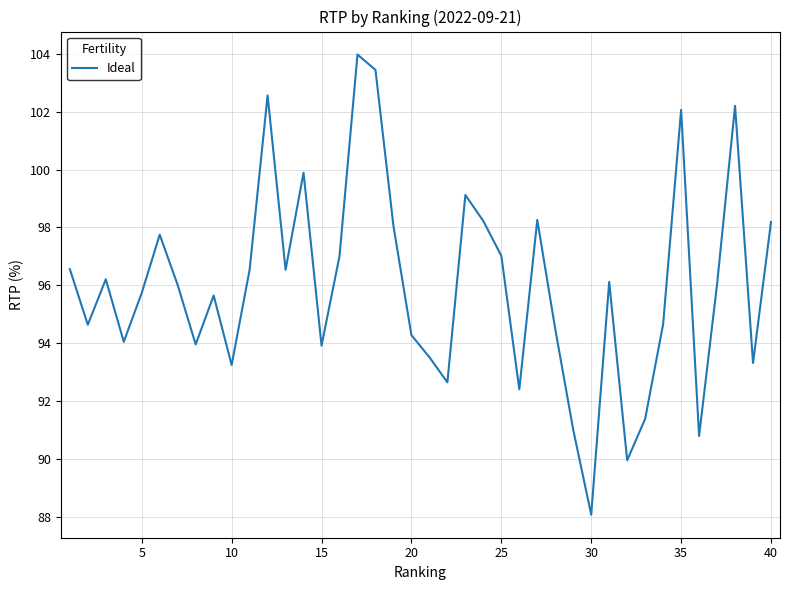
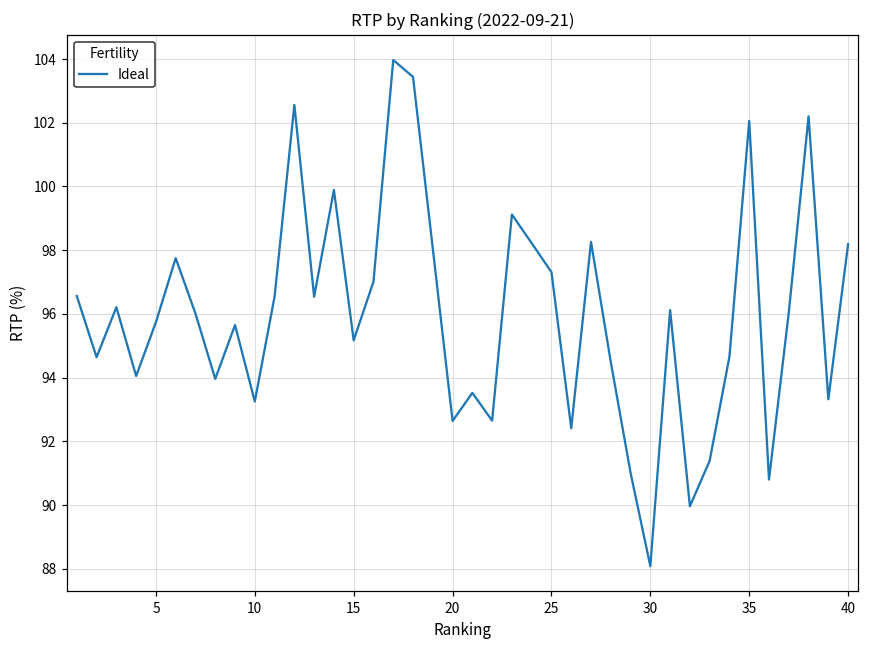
  {
    "5": 95.7,
    "10": 93.3,
-   "15": 93.9,
-   "20": 94.3,
-   "25": 97.0,
+   "15": 95.2,
+   "20": 92.6,
+   "25": 97.3,
    "30": 88.1,
    "35": 102.1,
    "40": 98.2
  }
